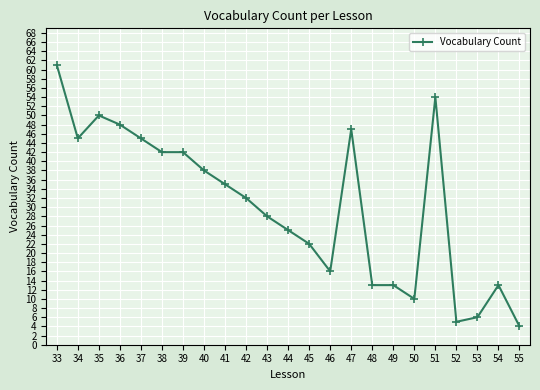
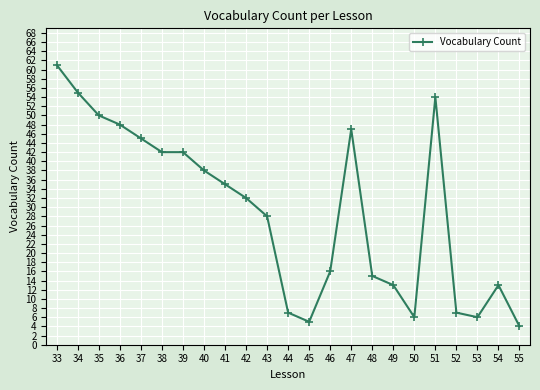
  {
    "33": 61,
-   "34": 45,
+   "34": 55,
    "35": 50,
    "36": 48,
    "37": 45,
    "38": 42,
    "39": 42,
    "40": 38,
    "41": 35,
    "42": 32,
    "43": 28,
-   "44": 25,
-   "45": 22,
+   "44": 7,
+   "45": 5,
    "46": 16,
    "47": 47,
-   "48": 13,
+   "48": 15,
    "49": 13,
-   "50": 10,
+   "50": 6,
    "51": 54,
-   "52": 5,
+   "52": 7,
    "53": 6,
    "54": 13,
    "55": 4
  }
